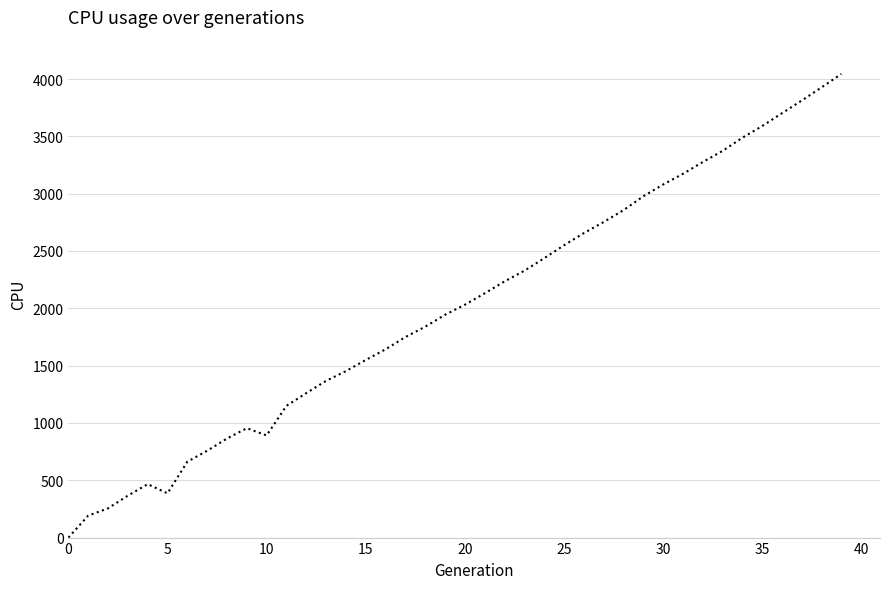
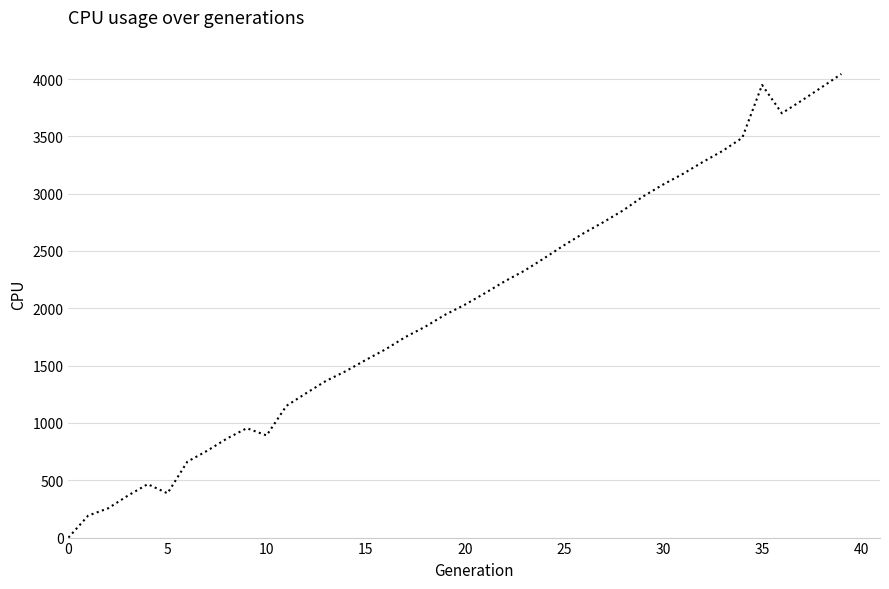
  {
    "0": 0,
    "5": 390,
    "10": 890,
    "15": 1550,
    "20": 2030,
    "25": 2550,
    "30": 3080,
-   "35": 3590
+   "35": 3950
  }
